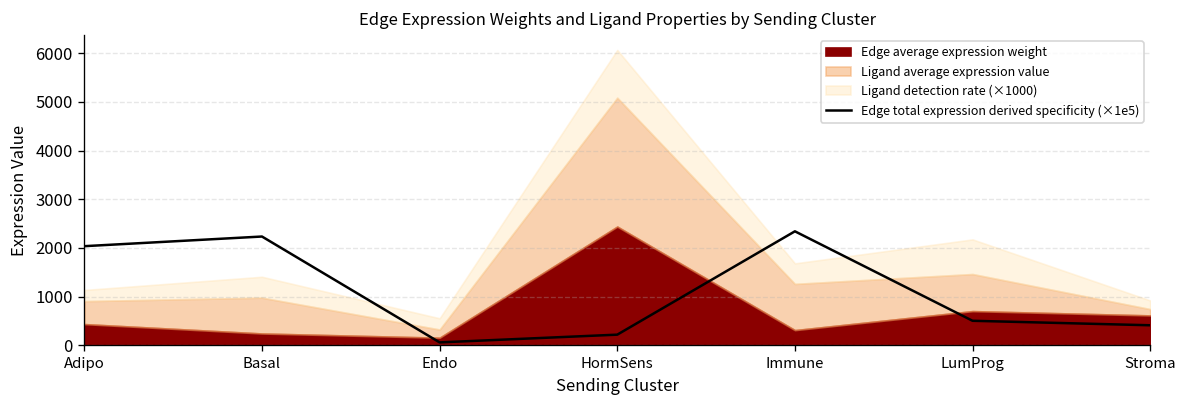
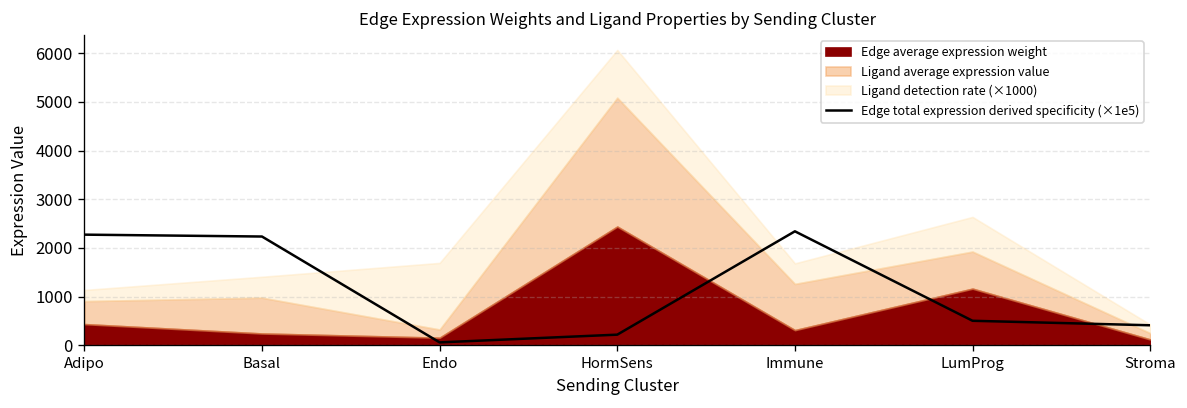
  {
    "Edge total expression derived specificity (×1e5)": {
-     "Adipo": 2000,
+     "Adipo": 2300,
      "Basal": 2200,
      "Endo": 100,
      "HormSens": 200,
      "Immune": 2300,
      "LumProg": 500
    },
    "Edge average expression weight": {
      "Adipo": 400,
      "Basal": 200,
      "Endo": 200,
      "HormSens": 2400,
      "Immune": 300,
-     "LumProg": 700,
-     "Stroma": 600
+     "LumProg": 1200,
+     "Stroma": 100
    },
    "Ligand average expression value": {
      "Adipo": 500,
      "Basal": 700,
      "Endo": 200,
      "HormSens": 2600,
      "Immune": 900,
      "LumProg": 800,
      "Stroma": 100
    },
    "Ligand detection rate (×1000)": {
      "Adipo": 200,
      "Basal": 400,
-     "Endo": 200,
+     "Endo": 1400,
      "HormSens": 1000,
      "Immune": 400,
      "LumProg": 700
    }
  }
